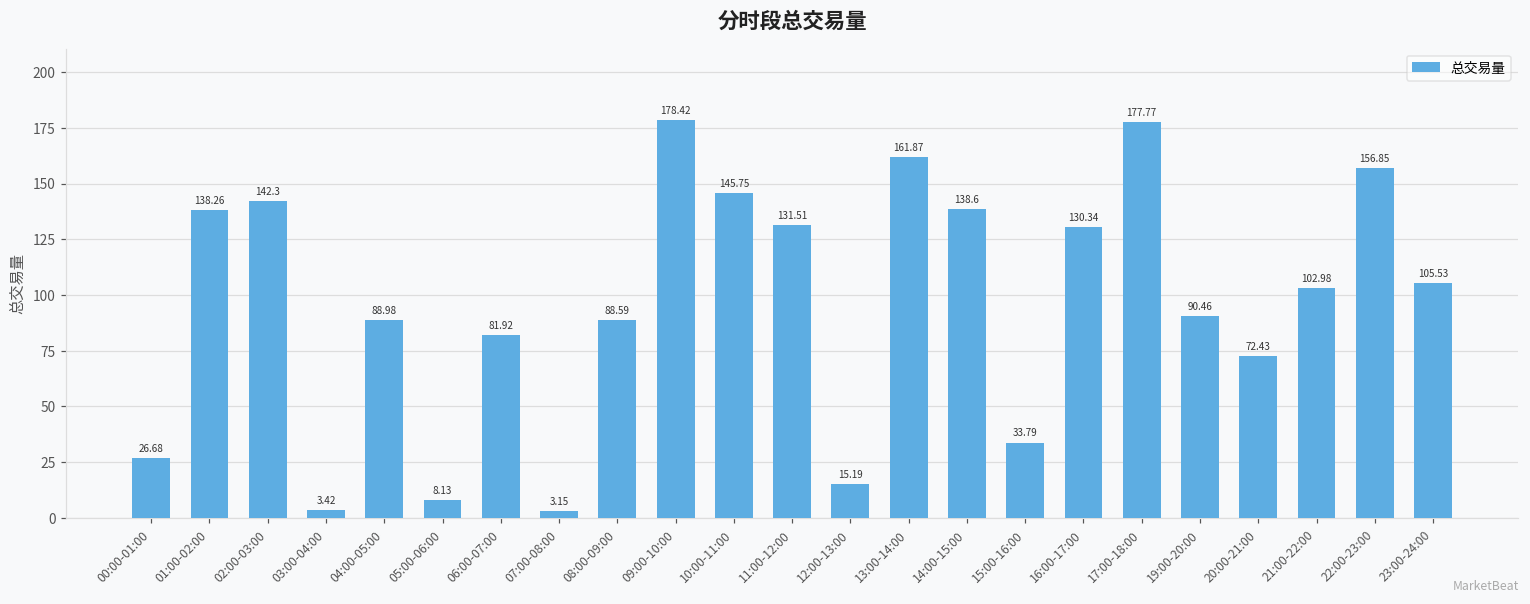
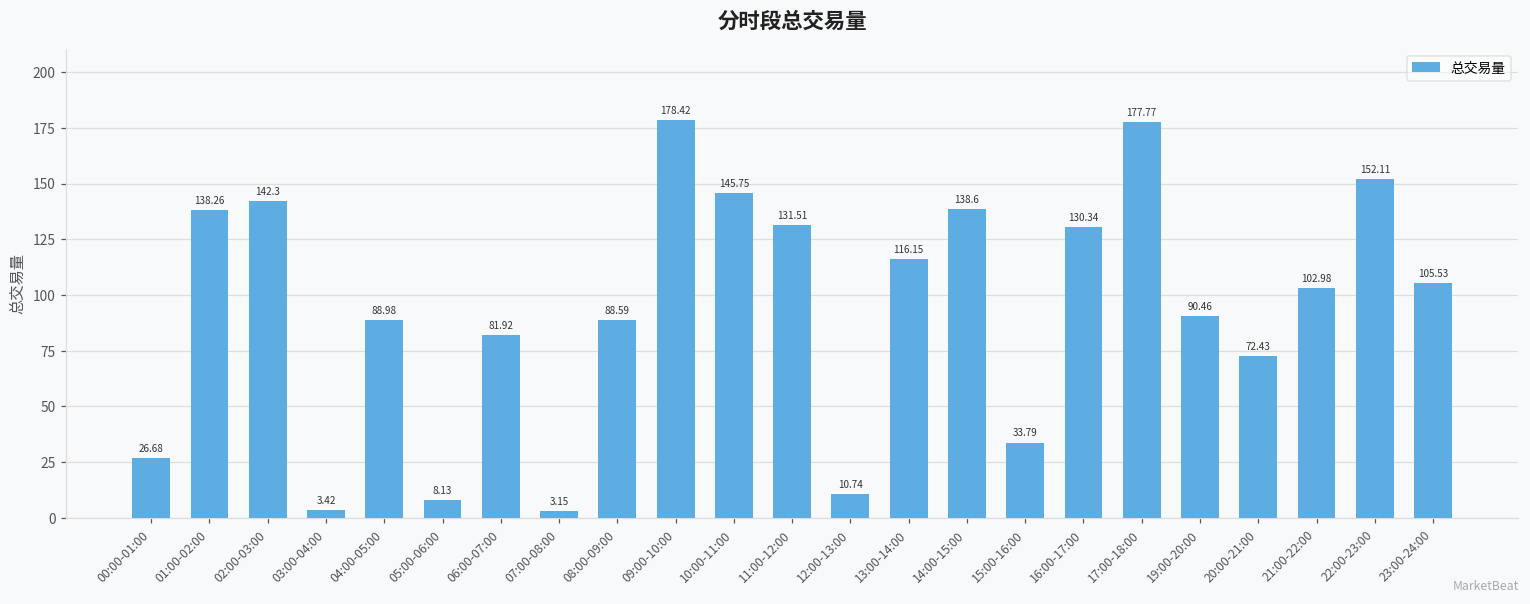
  {
    "00:00-01:00": 26.68,
    "01:00-02:00": 138.26,
    "02:00-03:00": 142.3,
    "03:00-04:00": 3.42,
    "04:00-05:00": 88.98,
    "05:00-06:00": 8.13,
    "06:00-07:00": 81.92,
    "07:00-08:00": 3.15,
    "08:00-09:00": 88.59,
    "09:00-10:00": 178.42,
    "10:00-11:00": 145.75,
    "11:00-12:00": 131.51,
-   "12:00-13:00": 15.19,
-   "13:00-14:00": 161.87,
+   "12:00-13:00": 10.74,
+   "13:00-14:00": 116.15,
    "14:00-15:00": 138.6,
    "15:00-16:00": 33.79,
    "16:00-17:00": 130.34,
    "17:00-18:00": 177.77,
    "19:00-20:00": 90.46,
    "20:00-21:00": 72.43,
    "21:00-22:00": 102.98,
-   "22:00-23:00": 156.85,
+   "22:00-23:00": 152.11,
    "23:00-24:00": 105.53
  }
